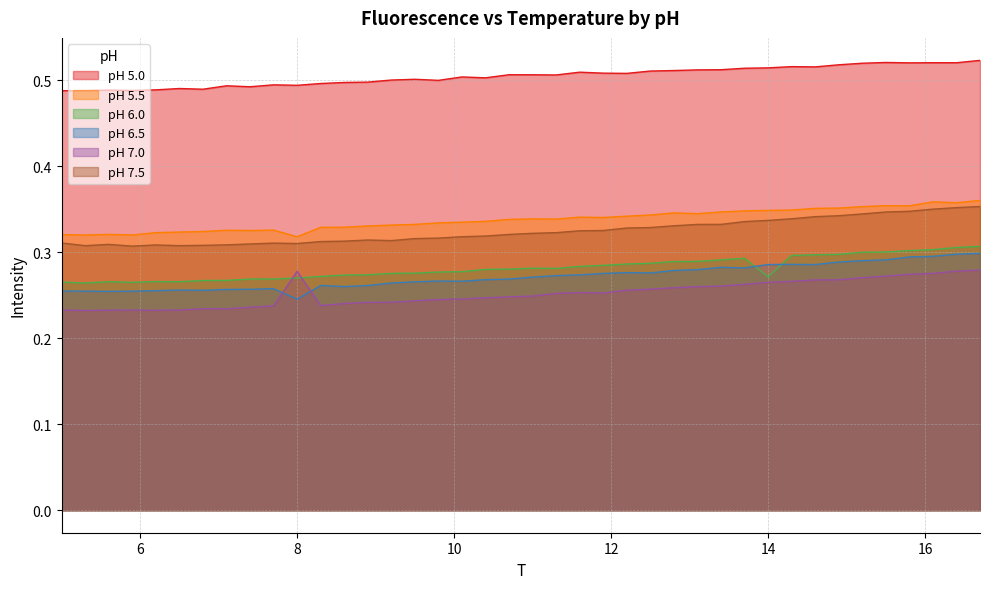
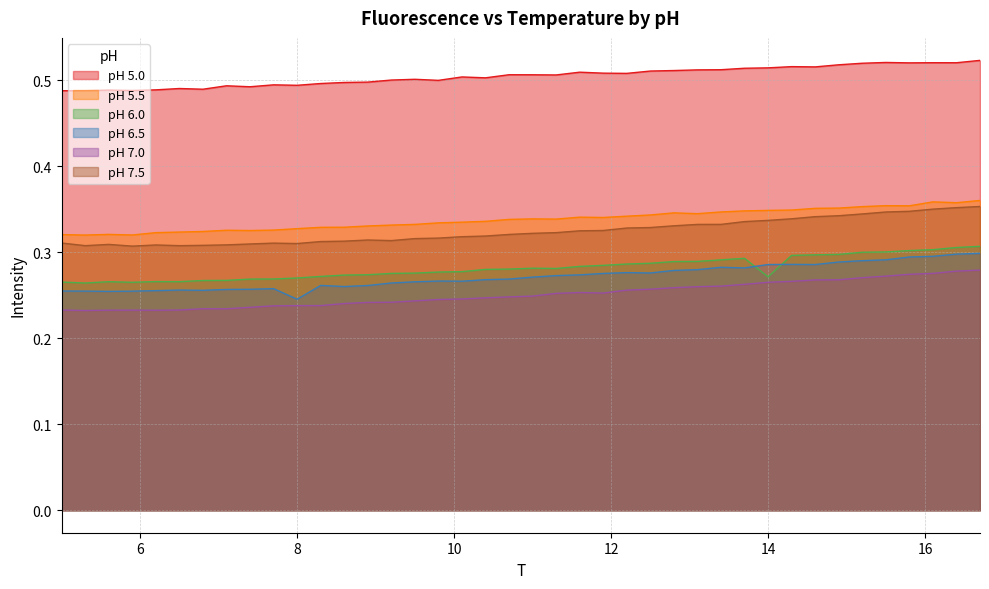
  {
    "pH 5.5": {
-     "8": 0.32,
+     "8": 0.33,
      "14": 0.35
    },
    "pH 6.0": {
      "8": 0.27,
      "14": 0.27
    },
    "pH 6.5": {
      "8": 0.25,
      "14": 0.29
    },
    "pH 7.0": {
-     "8": 0.28,
+     "8": 0.24,
      "14": 0.27
    }
  }
